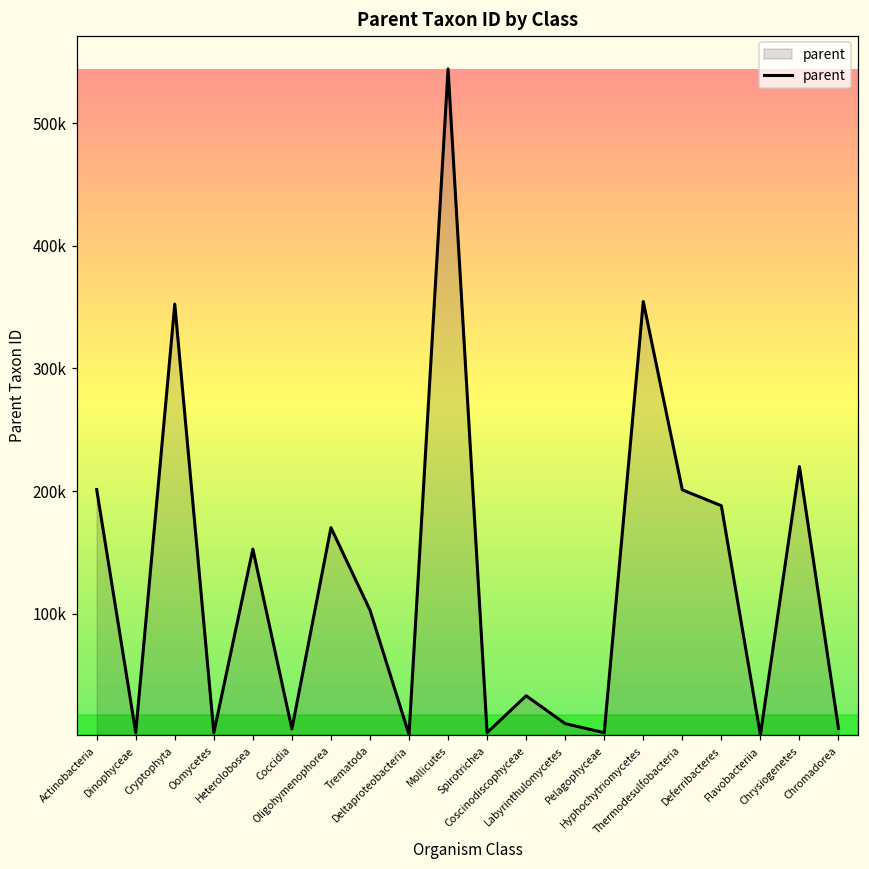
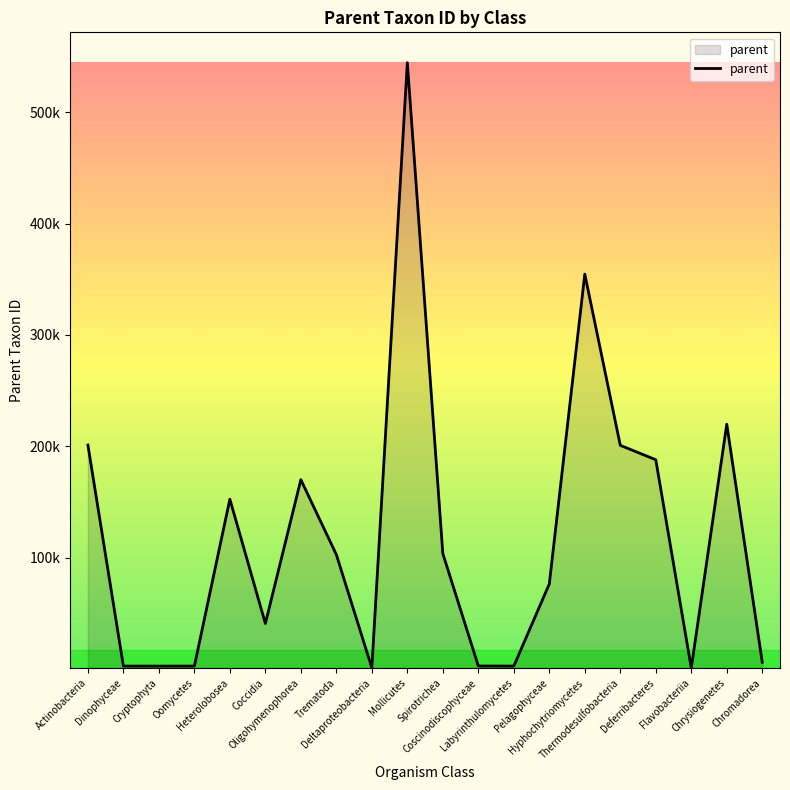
  {
    "Actinobacteria": 201000,
    "Dinophyceae": 3000,
-   "Cryptophyta": 353000,
+   "Cryptophyta": 3000,
    "Oomycetes": 3000,
    "Heterolobosea": 153000,
-   "Coccidia": 6000,
+   "Coccidia": 41000,
    "Oligohymenophorea": 170000,
    "Trematoda": 103000,
    "Deltaproteobacteria": 1000,
    "Mollicutes": 544000,
-   "Spirotrichea": 3000,
-   "Coscinodiscophyceae": 33000,
-   "Labyrinthulomycetes": 10000,
-   "Pelagophyceae": 3000,
+   "Spirotrichea": 104000,
+   "Coscinodiscophyceae": 3000,
+   "Labyrinthulomycetes": 3000,
+   "Pelagophyceae": 76000,
    "Hyphochytriomycetes": 355000,
    "Thermodesulfobacteria": 201000,
    "Deferribacteres": 188000,
    "Flavobacteriia": 1000,
    "Chrysiogenetes": 220000,
    "Chromadorea": 6000
  }
